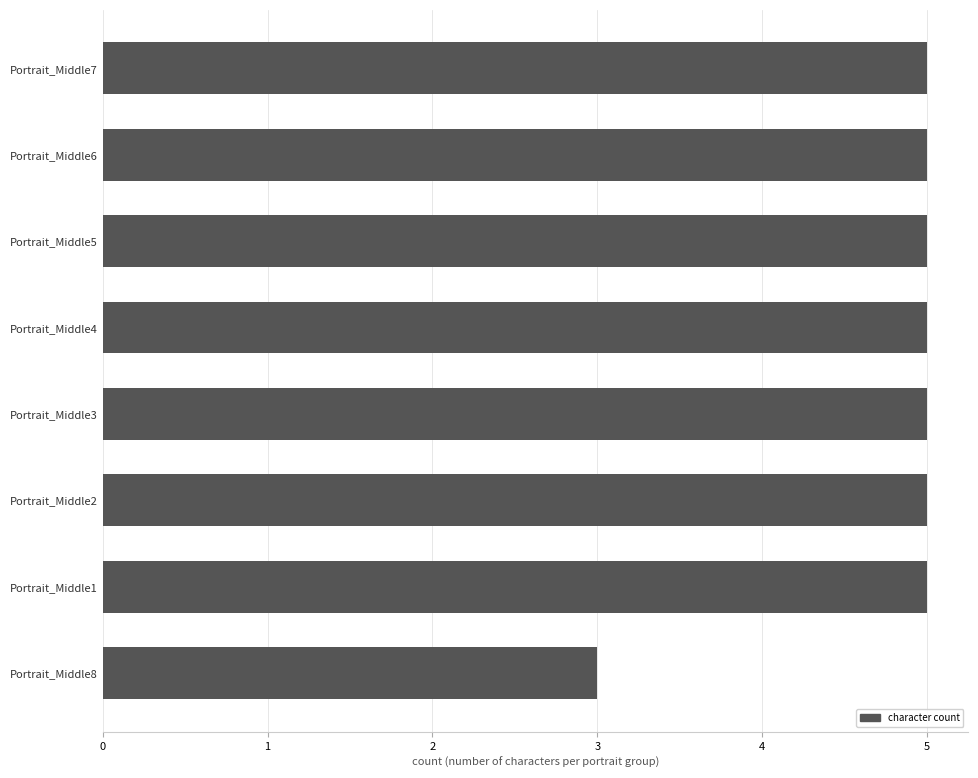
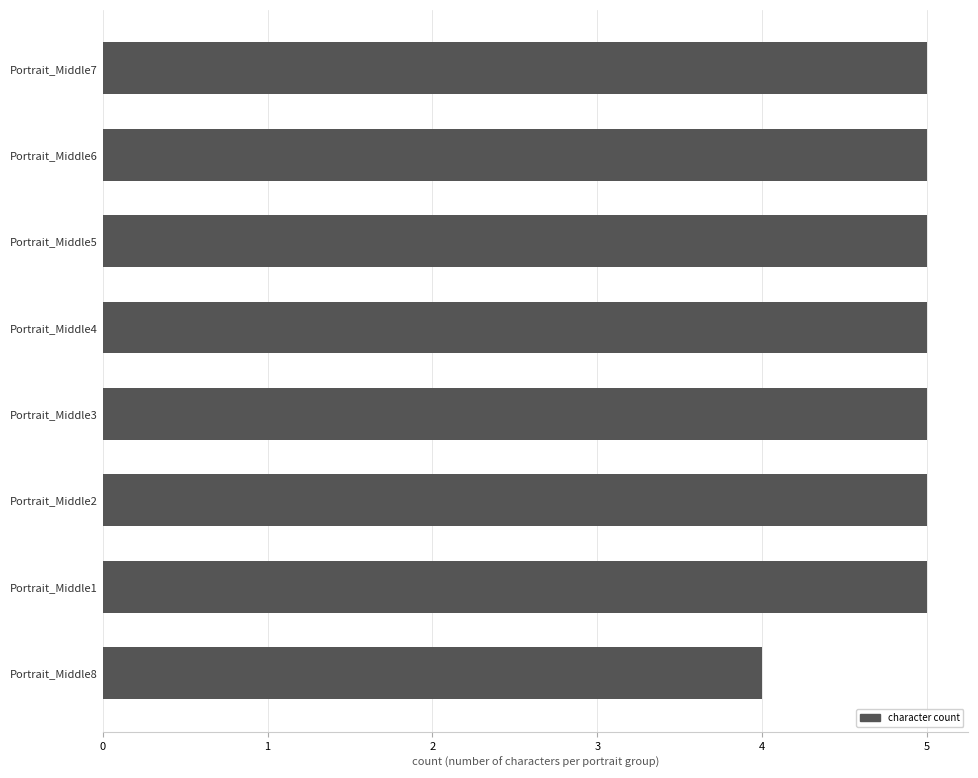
  {
    "Portrait_Middle7": 5,
    "Portrait_Middle6": 5,
    "Portrait_Middle5": 5,
    "Portrait_Middle4": 5,
    "Portrait_Middle3": 5,
    "Portrait_Middle2": 5,
    "Portrait_Middle1": 5,
-   "Portrait_Middle8": 3
+   "Portrait_Middle8": 4
  }
